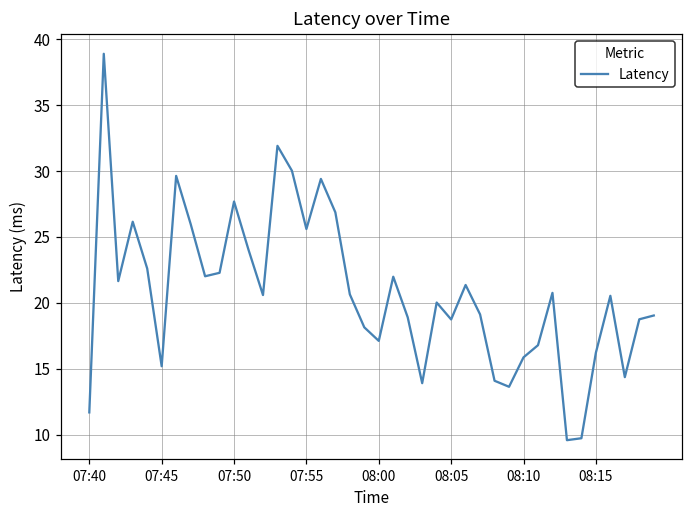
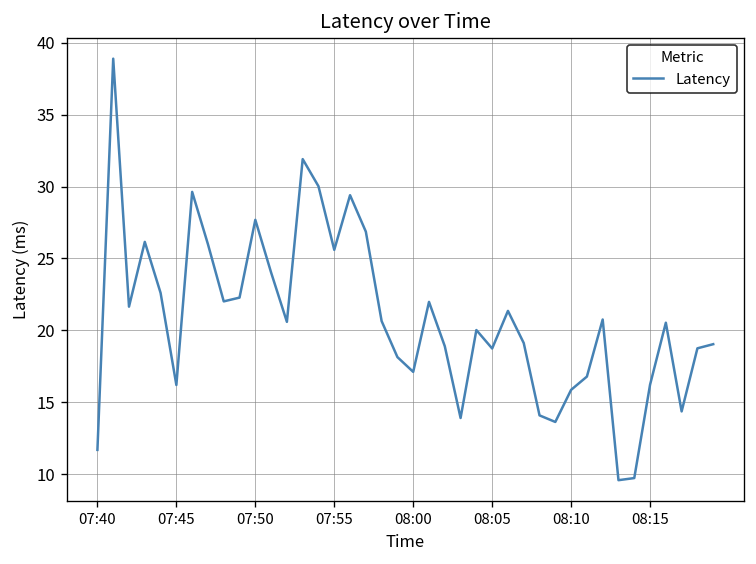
  {
    "07:40": 11.7,
-   "07:45": 15.2,
+   "07:45": 16.2,
    "07:50": 27.7,
    "07:55": 25.6,
    "08:00": 17.1,
    "08:05": 18.7,
    "08:10": 15.9,
    "08:15": 16.2
  }
